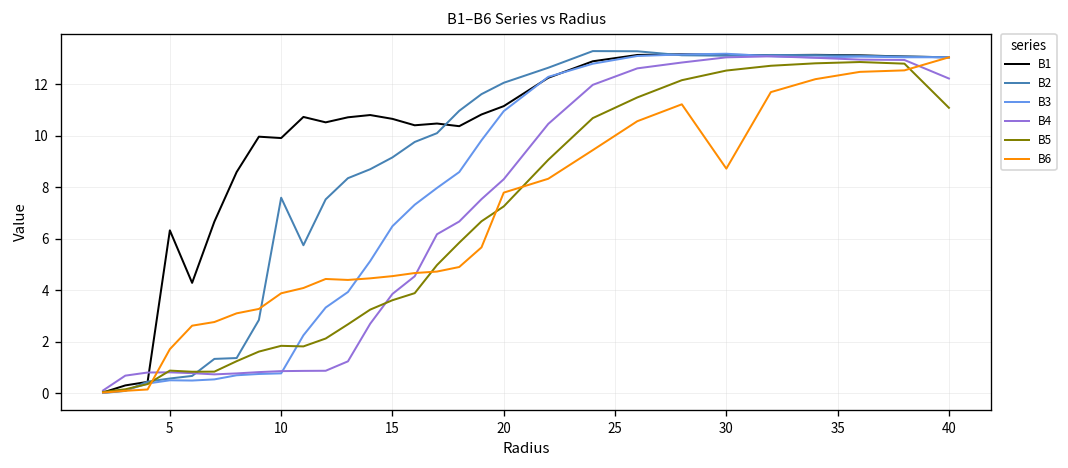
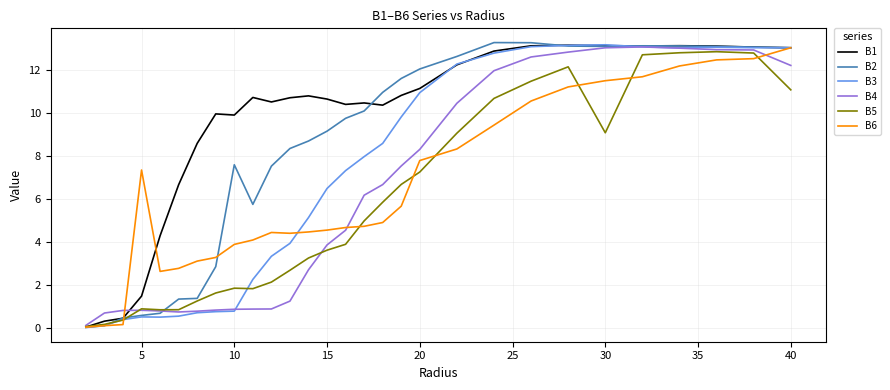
  {
    "B1": {
-     "5": 6.3,
+     "5": 1.5,
      "10": 9.9,
      "15": 10.7,
      "20": 11.2
    },
    "B2": {
      "10": 7.6,
      "15": 9.2,
      "20": 12.1
    },
    "B3": {
      "15": 6.5,
      "20": 11.0
    },
    "B4": {
      "15": 3.9,
      "20": 8.3,
      "40": 12.2
    },
    "B5": {
      "10": 1.8,
      "15": 3.6,
      "20": 7.3,
-     "30": 12.5,
+     "30": 9.1,
      "40": 11.1
    },
    "B6": {
-     "5": 1.7,
+     "5": 7.4,
      "10": 3.9,
      "15": 4.6,
      "20": 7.8,
-     "30": 8.7
+     "30": 11.5
    }
  }
